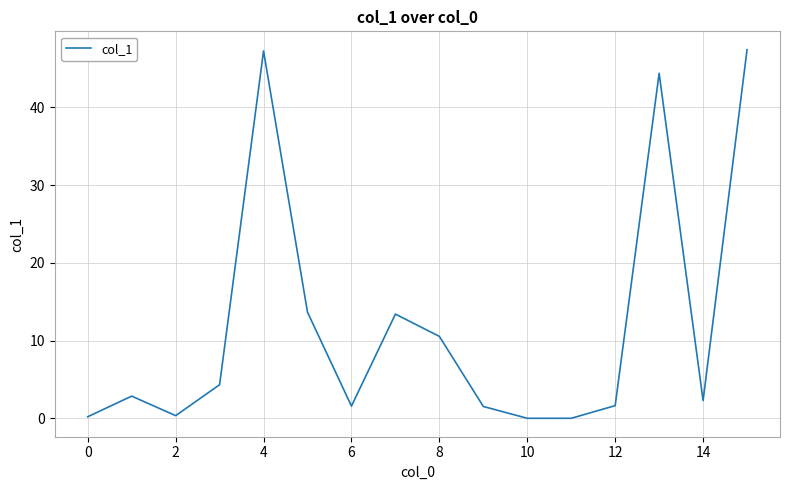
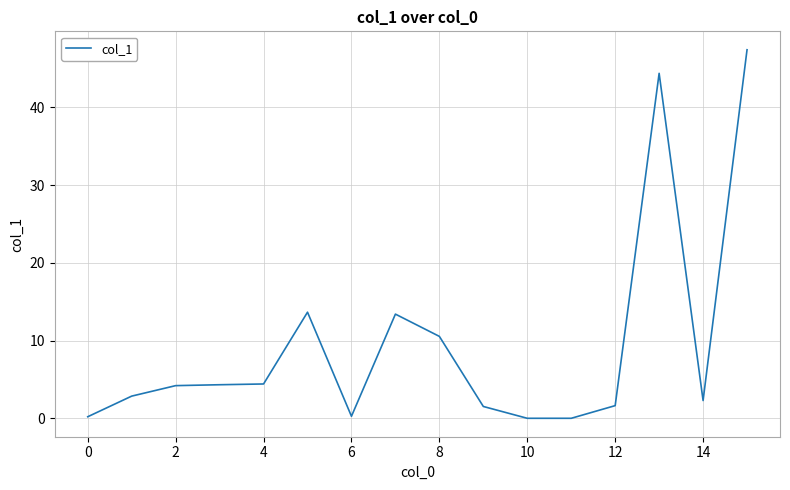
  {
    "0": 0,
-   "2": 0,
-   "4": 47,
-   "6": 2,
+   "2": 4,
+   "4": 4,
+   "6": 0,
    "8": 11,
    "10": 0,
    "12": 2,
    "14": 2
  }
